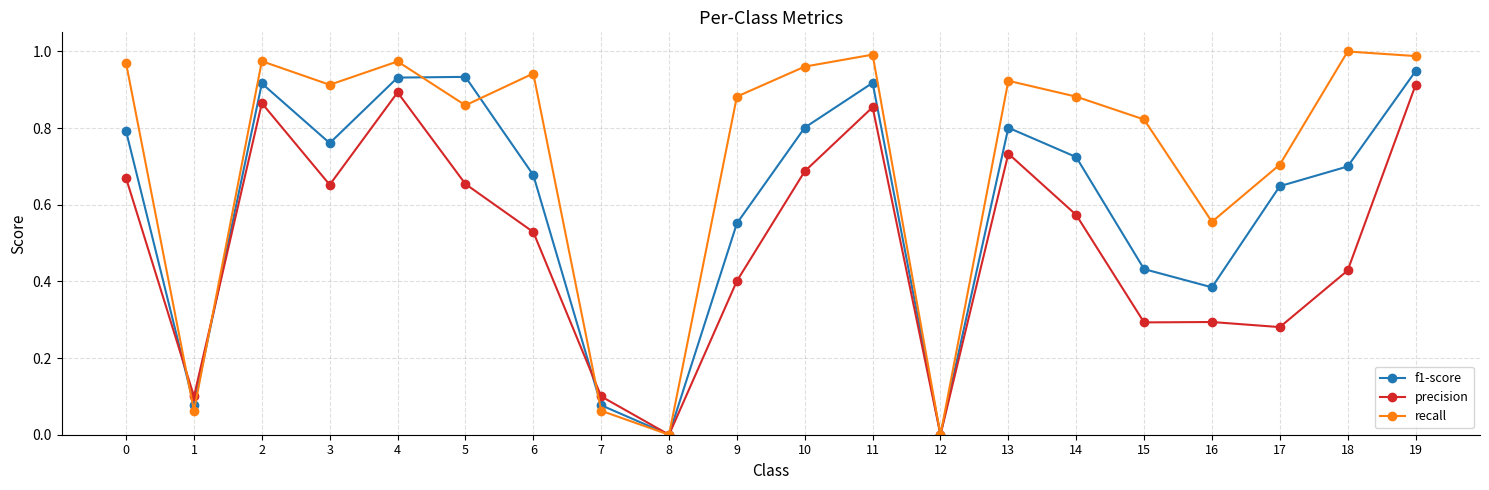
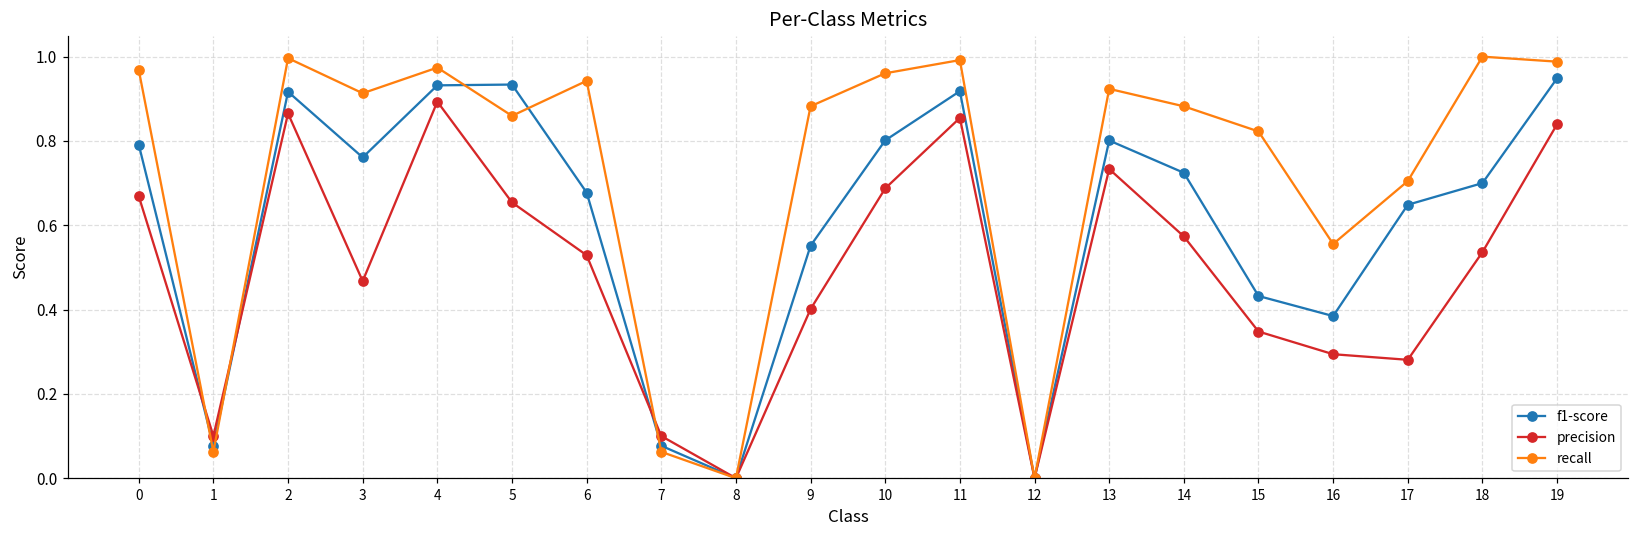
  {
    "f1-score": {
      "0": 0.79,
      "1": 0.08,
      "2": 0.92,
      "3": 0.76,
      "4": 0.93,
      "5": 0.93,
      "6": 0.68,
      "7": 0.08,
      "9": 0.55,
      "10": 0.80,
      "11": 0.92,
      "13": 0.80,
      "14": 0.72,
      "15": 0.43,
      "16": 0.38,
      "17": 0.65,
      "18": 0.70,
      "19": 0.95
    },
    "precision": {
      "0": 0.67,
      "1": 0.10,
      "2": 0.87,
-     "3": 0.65,
+     "3": 0.47,
      "4": 0.89,
      "5": 0.65,
      "6": 0.53,
      "7": 0.10,
      "9": 0.40,
      "10": 0.69,
      "11": 0.85,
      "13": 0.73,
      "14": 0.57,
-     "15": 0.29,
+     "15": 0.35,
      "16": 0.29,
      "17": 0.28,
-     "18": 0.43,
-     "19": 0.91
+     "18": 0.54,
+     "19": 0.84
    },
    "recall": {
      "0": 0.97,
      "1": 0.06,
-     "2": 0.97,
+     "2": 1.00,
      "3": 0.91,
      "4": 0.97,
      "5": 0.86,
      "6": 0.94,
      "7": 0.06,
      "9": 0.88,
      "10": 0.96,
      "11": 0.99,
      "13": 0.92,
      "14": 0.88,
      "15": 0.82,
      "16": 0.56,
      "17": 0.70,
      "18": 1.00,
      "19": 0.99
    }
  }
